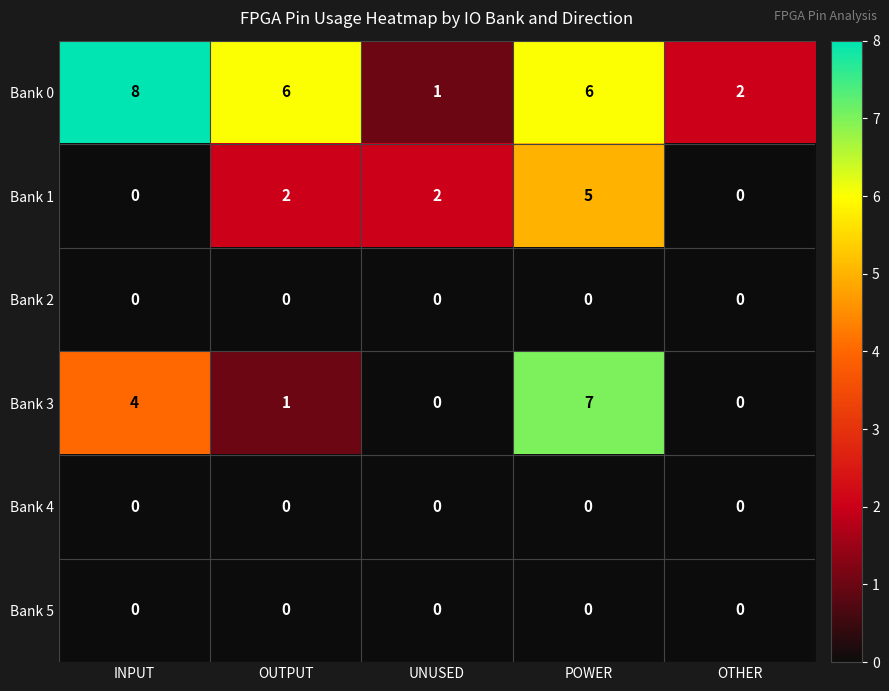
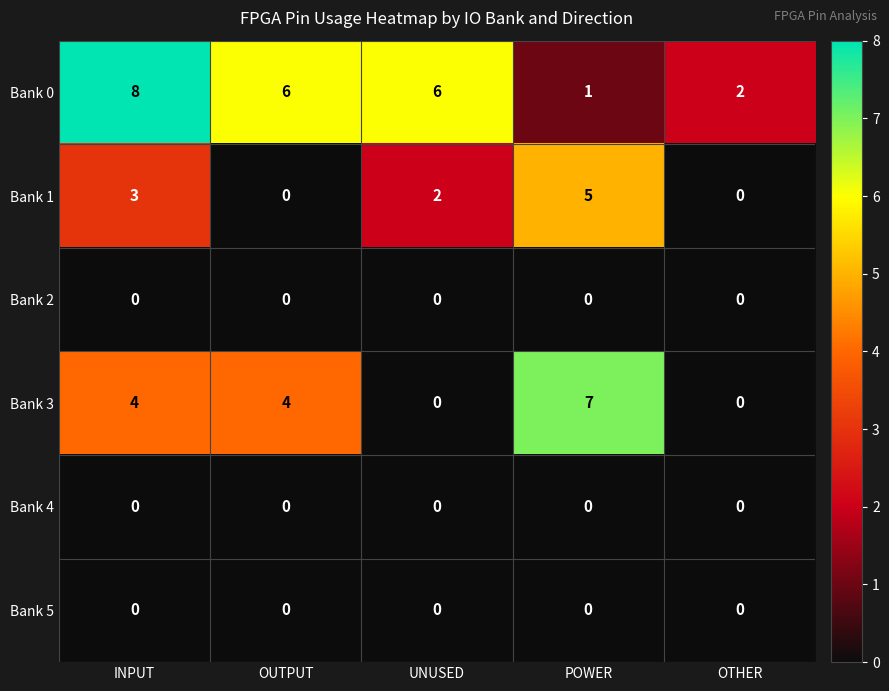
  {
    "Bank 0": {
      "INPUT": 8,
      "OUTPUT": 6,
-     "UNUSED": 1,
-     "POWER": 6,
+     "UNUSED": 6,
+     "POWER": 1,
      "OTHER": 2
    },
    "Bank 1": {
-     "INPUT": 0,
-     "OUTPUT": 2,
+     "INPUT": 3,
+     "OUTPUT": 0,
      "UNUSED": 2,
      "POWER": 5,
      "OTHER": 0
    },
    "Bank 2": {
      "INPUT": 0,
      "OUTPUT": 0,
      "UNUSED": 0,
      "POWER": 0,
      "OTHER": 0
    },
    "Bank 3": {
      "INPUT": 4,
-     "OUTPUT": 1,
+     "OUTPUT": 4,
      "UNUSED": 0,
      "POWER": 7,
      "OTHER": 0
    },
    "Bank 4": {
      "INPUT": 0,
      "OUTPUT": 0,
      "UNUSED": 0,
      "POWER": 0,
      "OTHER": 0
    },
    "Bank 5": {
      "INPUT": 0,
      "OUTPUT": 0,
      "UNUSED": 0,
      "POWER": 0,
      "OTHER": 0
    }
  }
